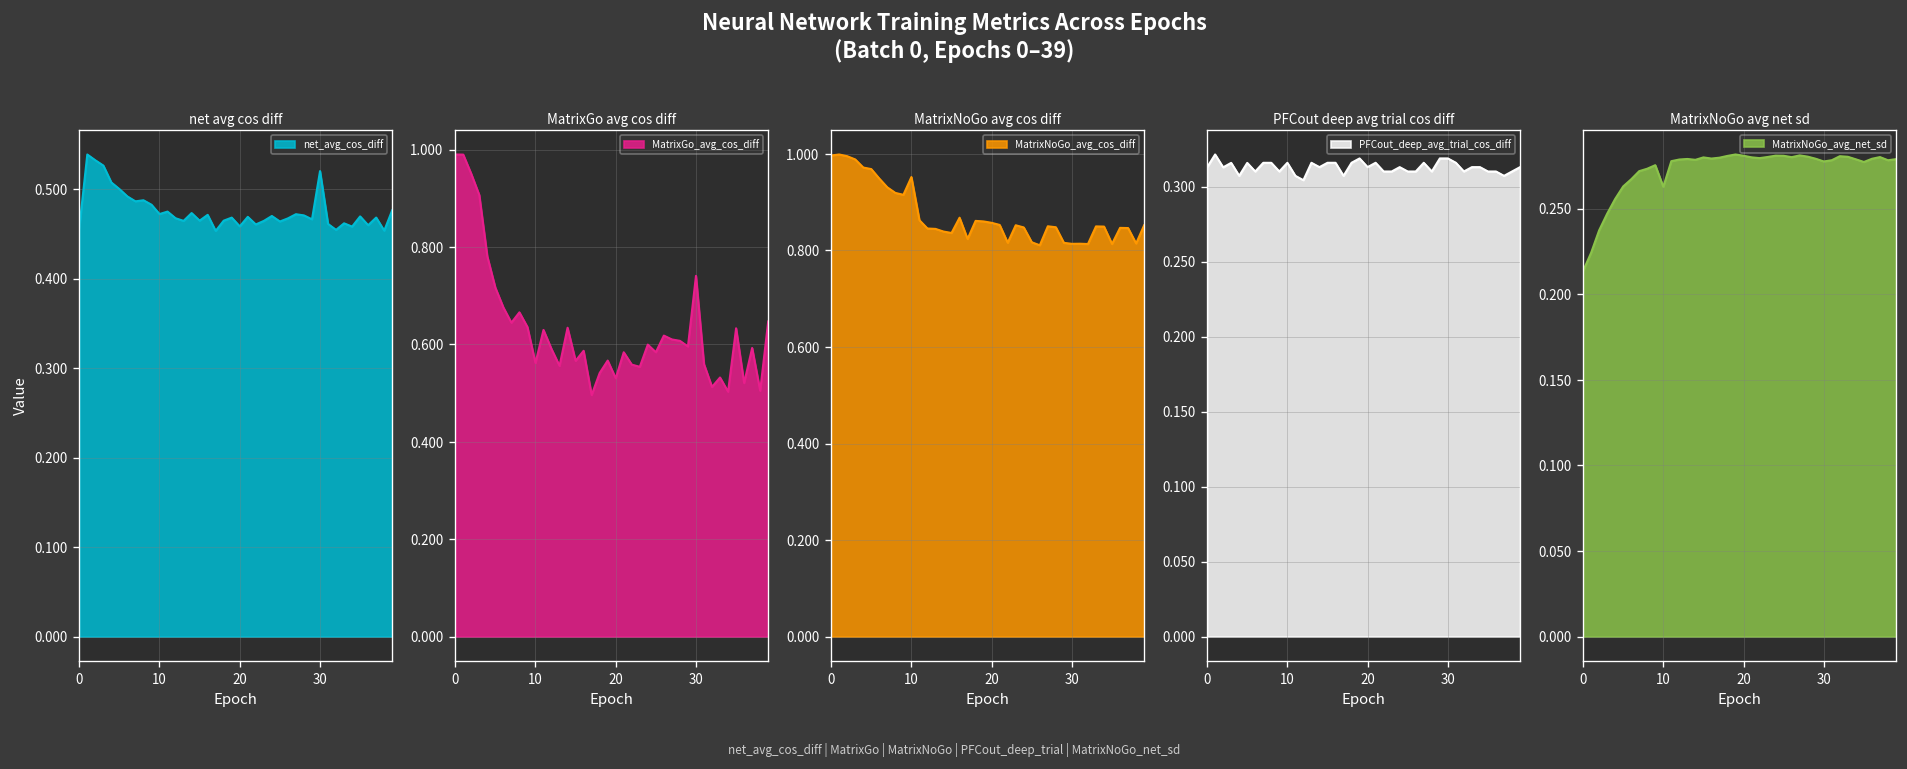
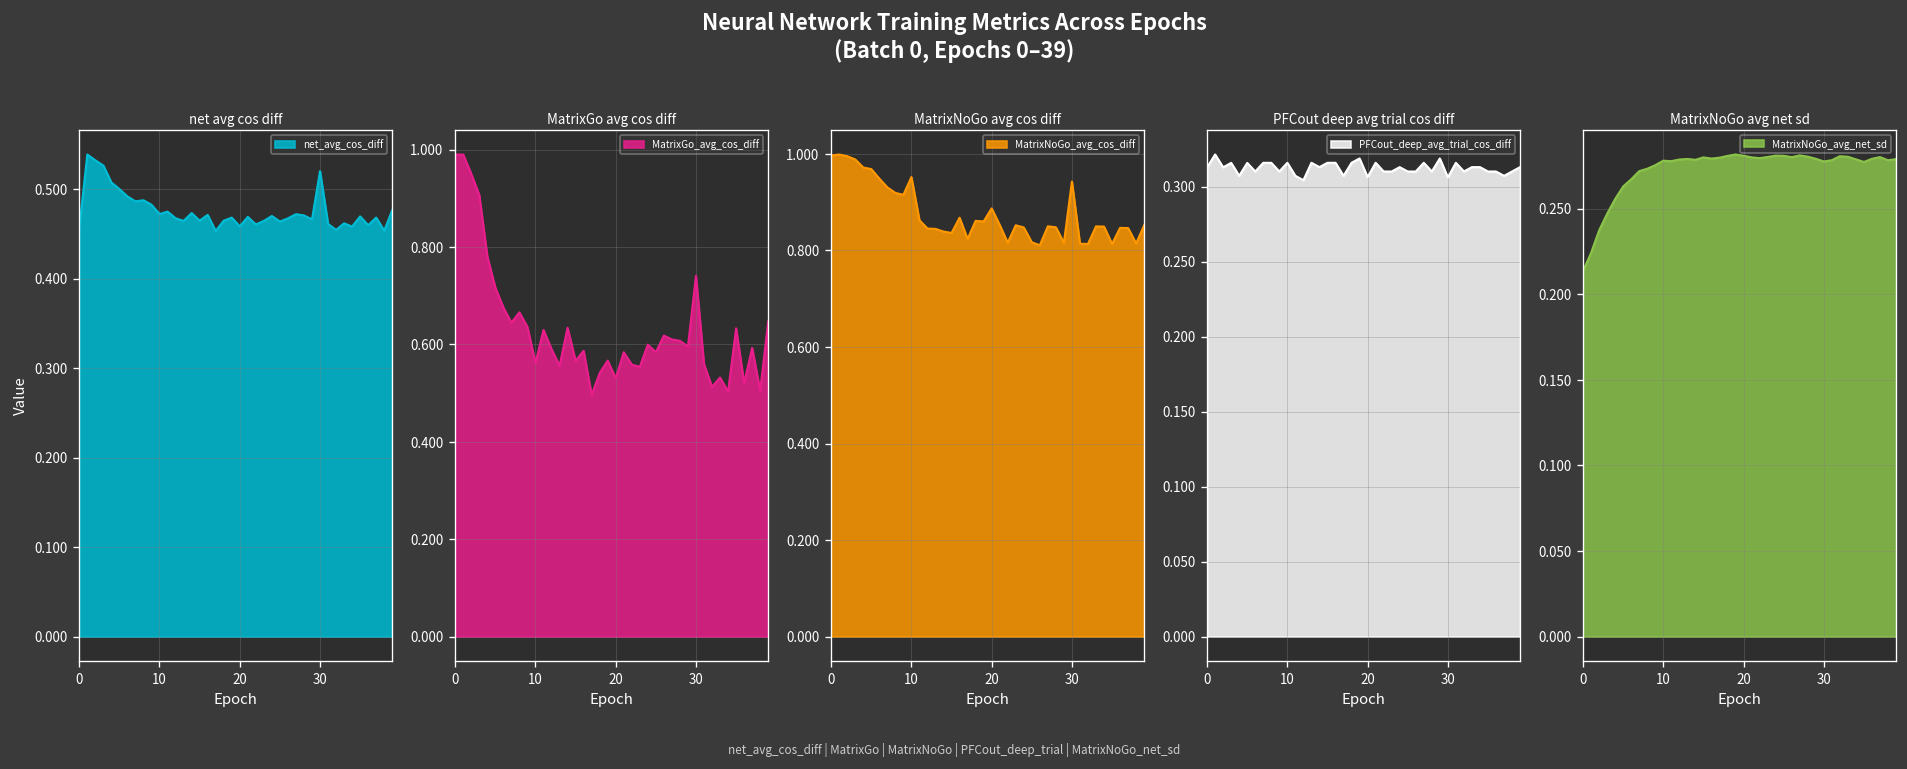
  {
    "net avg cos diff": {
      "0": 0.46,
      "10": 0.47,
      "20": 0.46,
      "30": 0.52
    },
    "MatrixGo avg cos diff": {
      "0": 0.99,
      "10": 0.56,
      "20": 0.53,
      "30": 0.74
    },
    "MatrixNoGo avg cos diff": {
      "0": 1.00,
      "10": 0.95,
-     "20": 0.86,
-     "30": 0.81
+     "20": 0.89,
+     "30": 0.94
    },
    "PFCout deep avg trial cos diff": {
      "0": 0.313,
      "10": 0.316,
-     "20": 0.313,
-     "30": 0.319
+     "20": 0.306,
+     "30": 0.306
    },
    "MatrixNoGo avg net sd": {
      "0": 0.214,
-     "10": 0.263,
+     "10": 0.278,
      "20": 0.281,
      "30": 0.278
    }
  }
